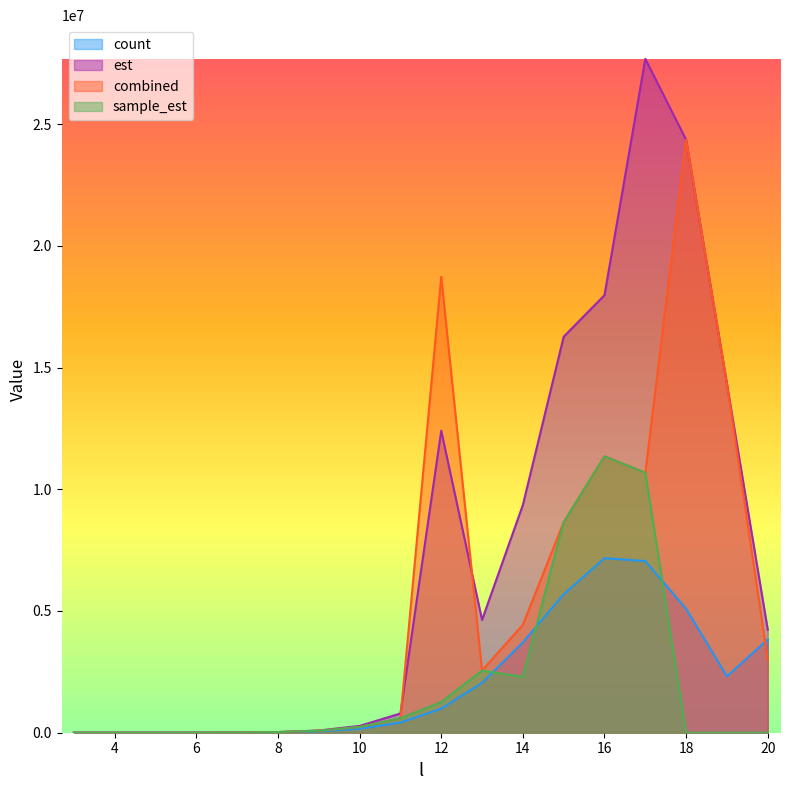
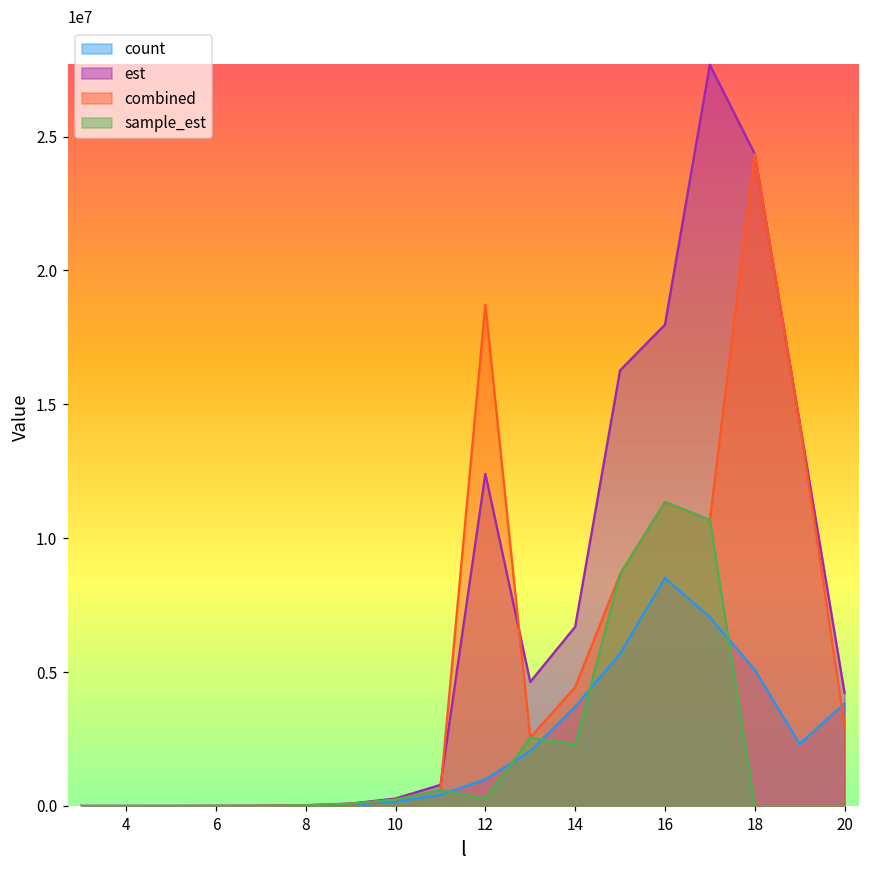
  {
    "count": {
      "12": 1000000,
      "14": 3700000,
-     "16": 7200000,
+     "16": 8500000,
      "18": 5100000,
      "20": 3800000
    },
    "est": {
      "12": 12400000,
-     "14": 9400000,
+     "14": 6700000,
      "16": 18000000,
      "20": 4200000
    },
    "combined": {
      "12": 18700000,
      "14": 4400000,
      "20": 3000000
    },
    "sample_est": {
-     "12": 1300000,
+     "12": 300000,
      "14": 2300000,
      "18": 0,
      "20": 0
    }
  }
